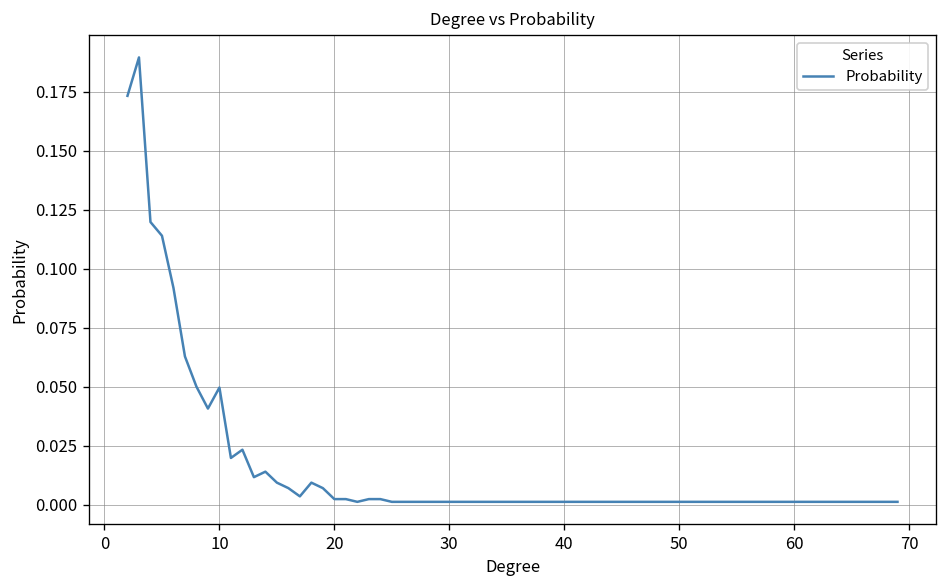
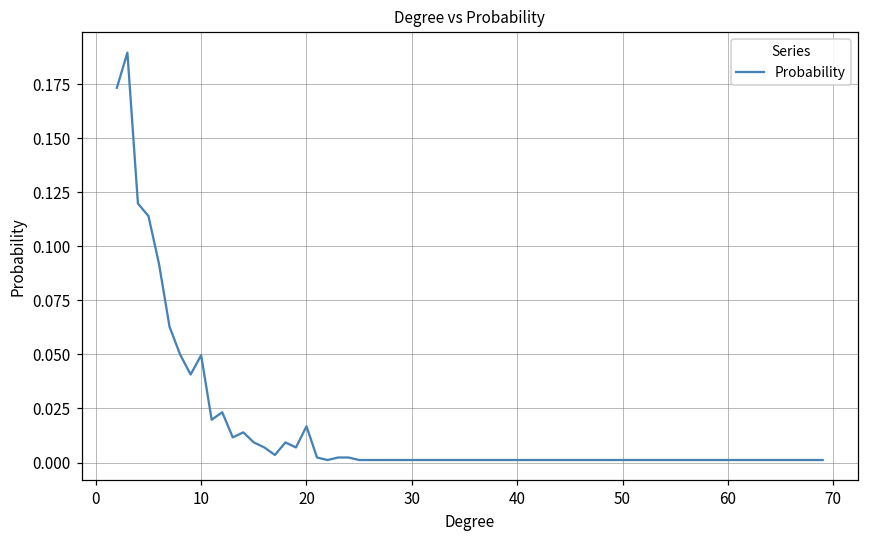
  {
    "10": 0.050,
-   "20": 0.002,
+   "20": 0.017,
    "40": 0.001
  }
